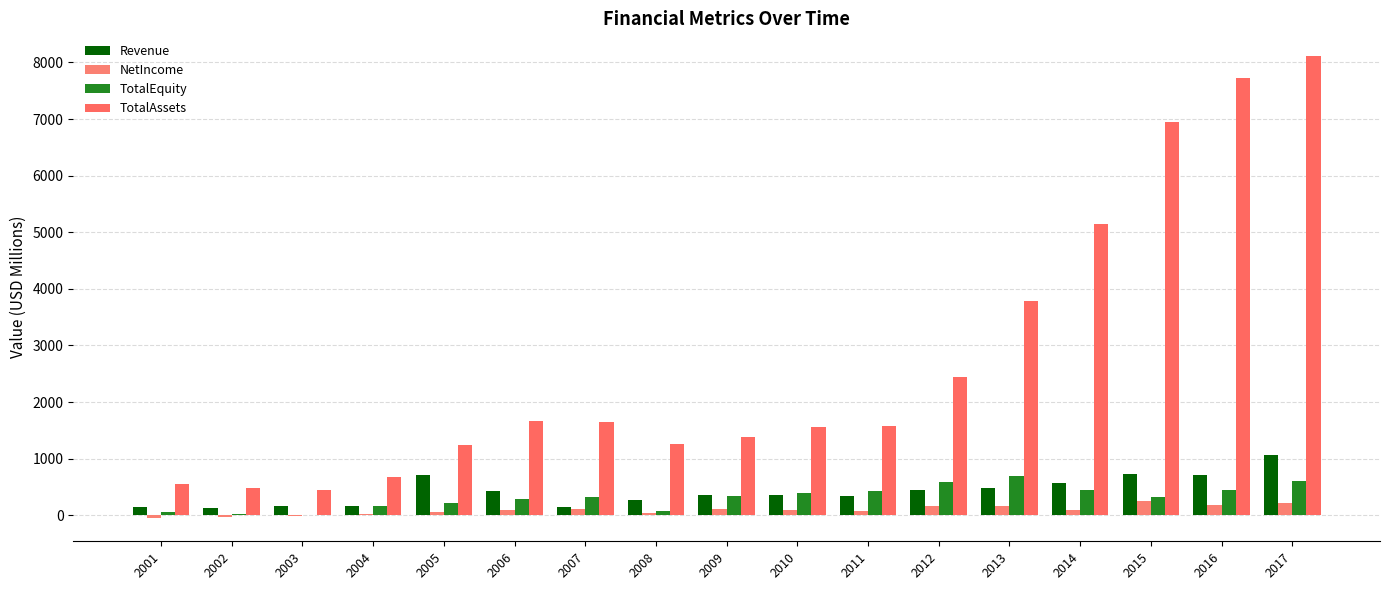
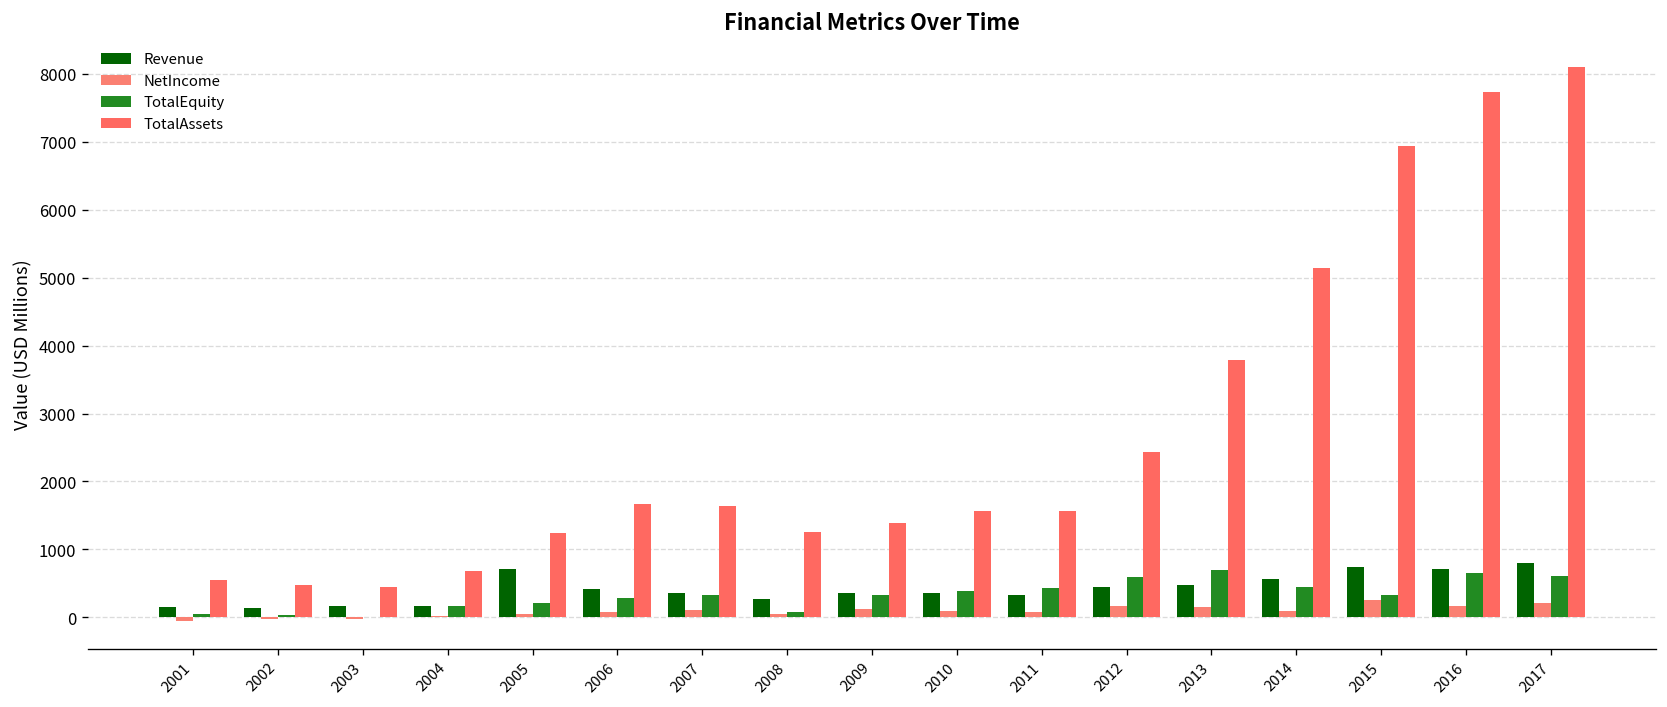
  {
    "Revenue": {
      "2001": 100,
      "2002": 100,
      "2003": 200,
      "2004": 200,
      "2005": 700,
      "2006": 400,
-     "2007": 100,
+     "2007": 400,
      "2008": 300,
      "2009": 400,
      "2010": 400,
      "2011": 300,
      "2012": 400,
      "2013": 500,
      "2014": 600,
      "2015": 700,
      "2016": 700,
-     "2017": 1100
+     "2017": 800
    },
    "TotalEquity": {
      "2001": 100,
      "2004": 200,
      "2005": 200,
      "2006": 300,
      "2007": 300,
      "2008": 100,
      "2009": 300,
      "2010": 400,
      "2011": 400,
      "2012": 600,
      "2013": 700,
      "2014": 500,
      "2015": 300,
-     "2016": 400,
+     "2016": 600,
      "2017": 600
    }
  }
